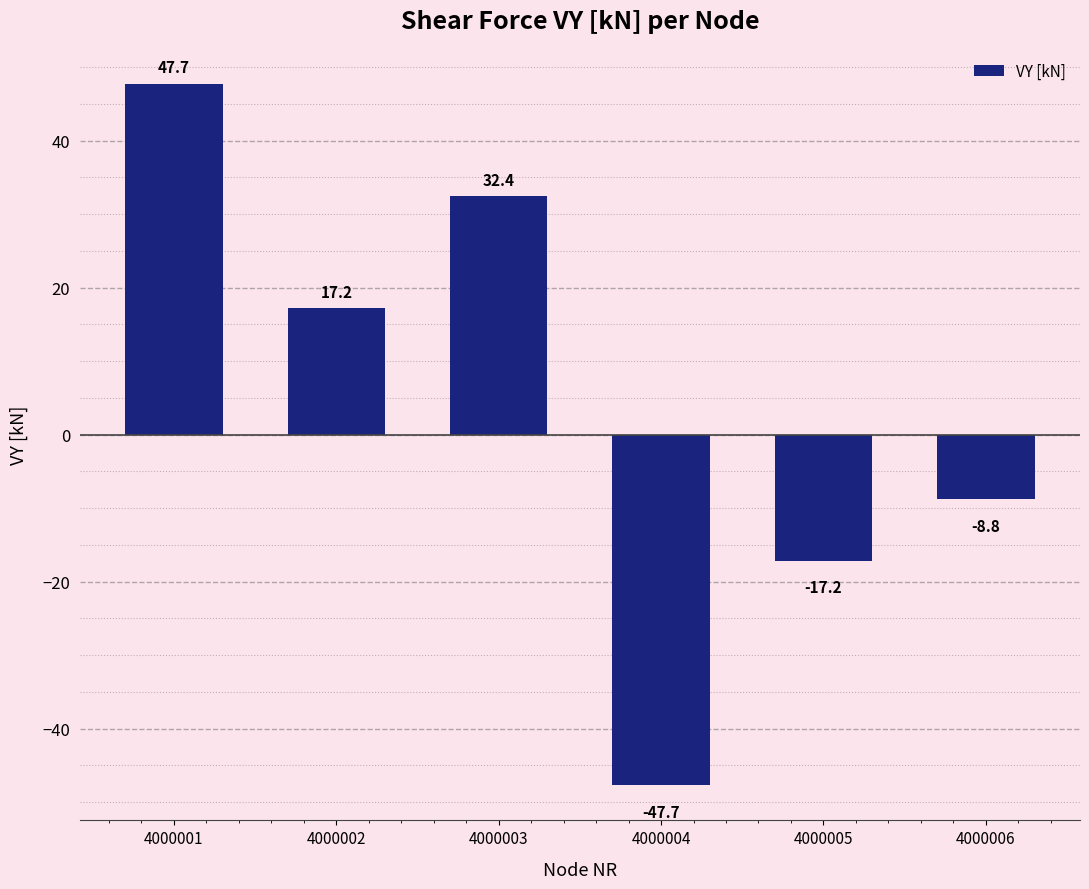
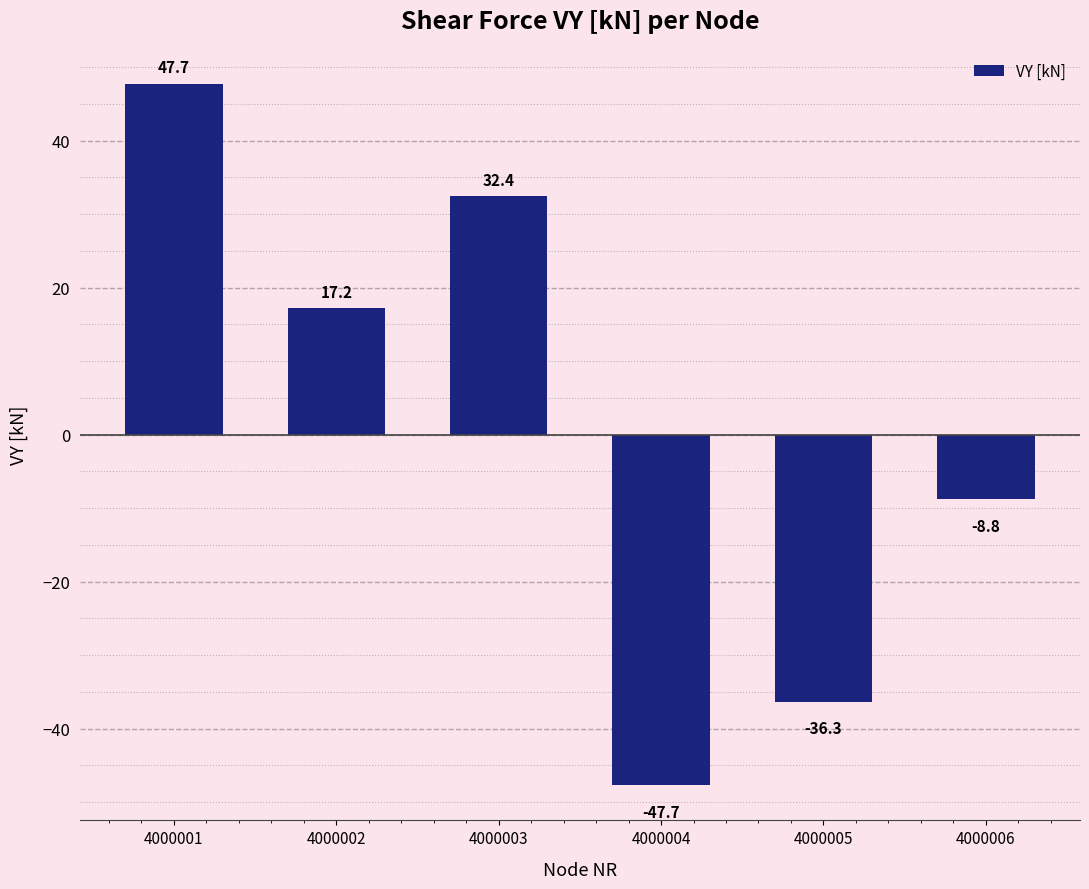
  {
    "4000001": 47.7,
    "4000002": 17.2,
    "4000003": 32.4,
    "4000004": -47.7,
-   "4000005": -17.2,
+   "4000005": -36.3,
    "4000006": -8.8
  }
